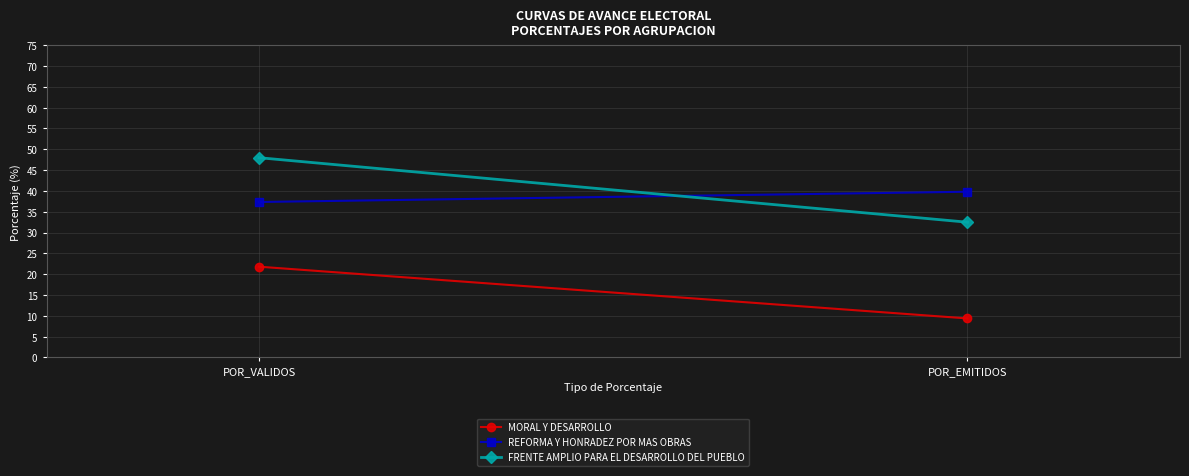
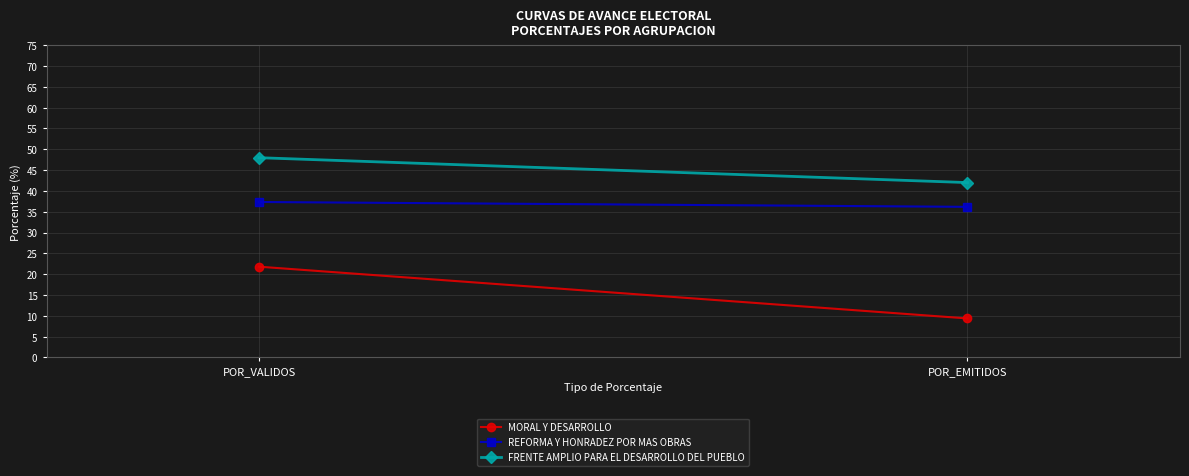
  {
    "MORAL Y DESARROLLO": {
      "POR_VALIDOS": 22,
      "POR_EMITIDOS": 9
    },
    "REFORMA Y HONRADEZ POR MAS OBRAS": {
      "POR_VALIDOS": 37,
-     "POR_EMITIDOS": 40
+     "POR_EMITIDOS": 36
    },
    "FRENTE AMPLIO PARA EL DESARROLLO DEL PUEBLO": {
      "POR_VALIDOS": 48,
-     "POR_EMITIDOS": 32
+     "POR_EMITIDOS": 42
    }
  }
